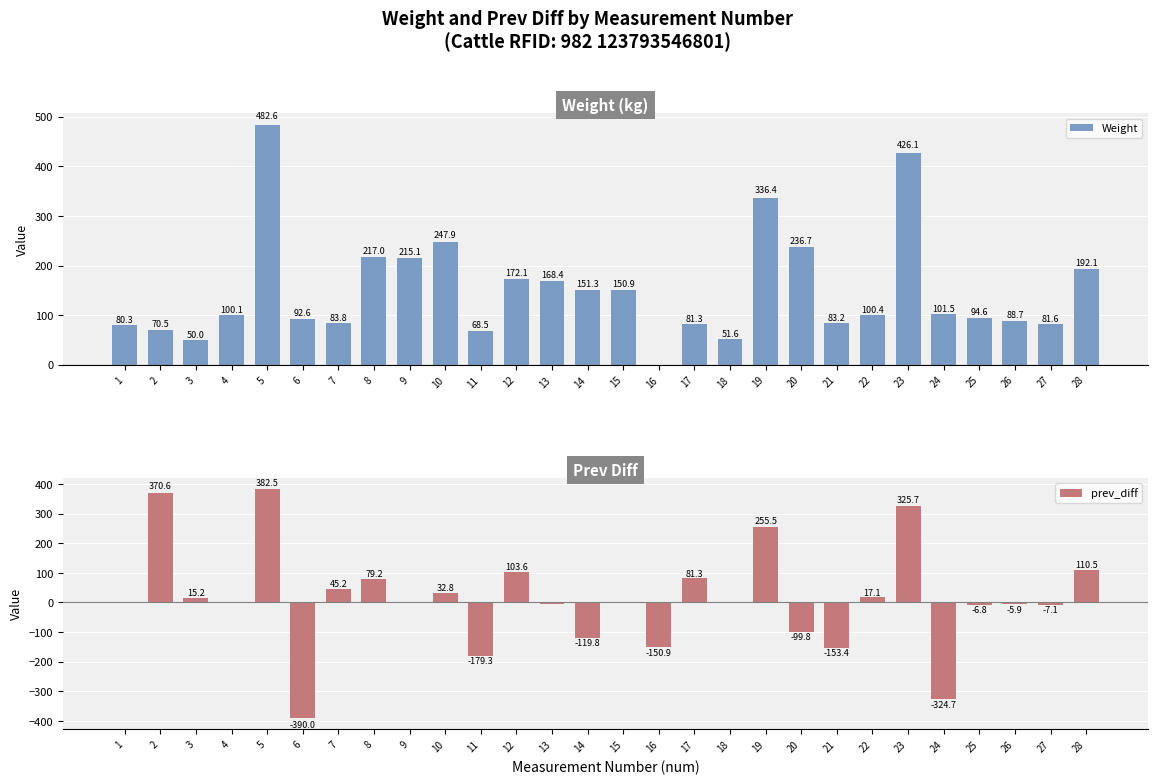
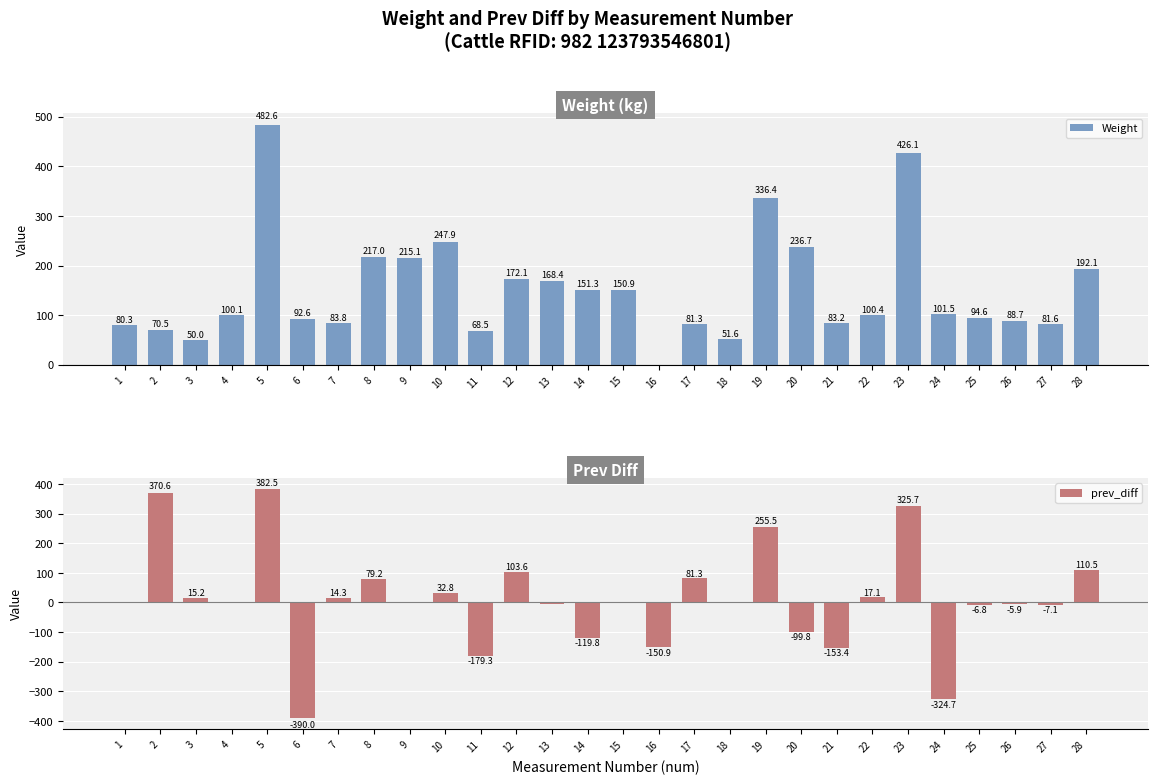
  {
    "Weight (kg)": {
      "1": 80.3,
      "2": 70.5,
      "3": 50.0,
      "4": 100.1,
      "5": 482.6,
      "6": 92.6,
      "7": 83.8,
      "8": 217.0,
      "9": 215.1,
      "10": 247.9,
      "11": 68.5,
      "12": 172.1,
      "13": 168.4,
      "14": 151.3,
      "15": 150.9,
      "17": 81.3,
      "18": 51.6,
      "19": 336.4,
      "20": 236.7,
      "21": 83.2,
      "22": 100.4,
      "23": 426.1,
      "24": 101.5,
      "25": 94.6,
      "26": 88.7,
      "27": 81.6,
      "28": 192.1
    },
    "Prev Diff": {
      "2": 370.6,
      "3": 15.2,
      "5": 382.5,
      "6": -390.0,
-     "7": 45.2,
+     "7": 14.3,
      "8": 79.2,
      "10": 32.8,
      "11": -179.3,
      "12": 103.6,
      "14": -119.8,
      "16": -150.9,
      "17": 81.3,
      "19": 255.5,
      "20": -99.8,
      "21": -153.4,
      "22": 17.1,
      "23": 325.7,
      "24": -324.7,
      "25": -6.8,
      "26": -5.9,
      "27": -7.1,
      "28": 110.5
    }
  }
